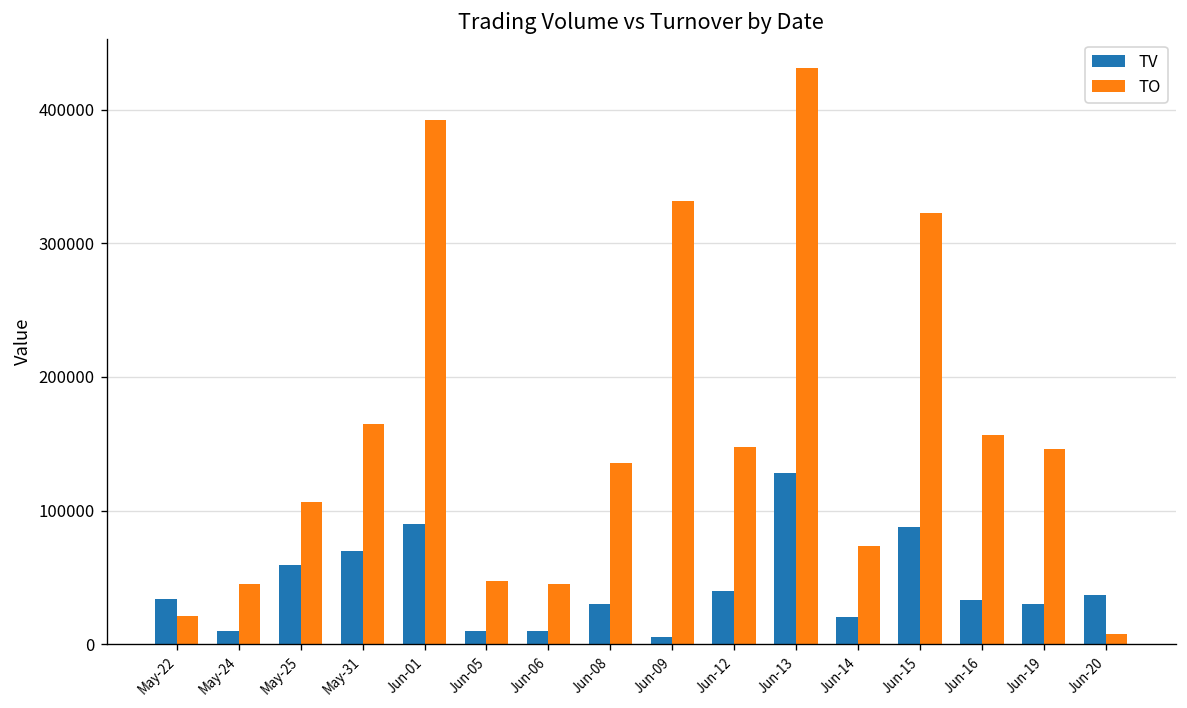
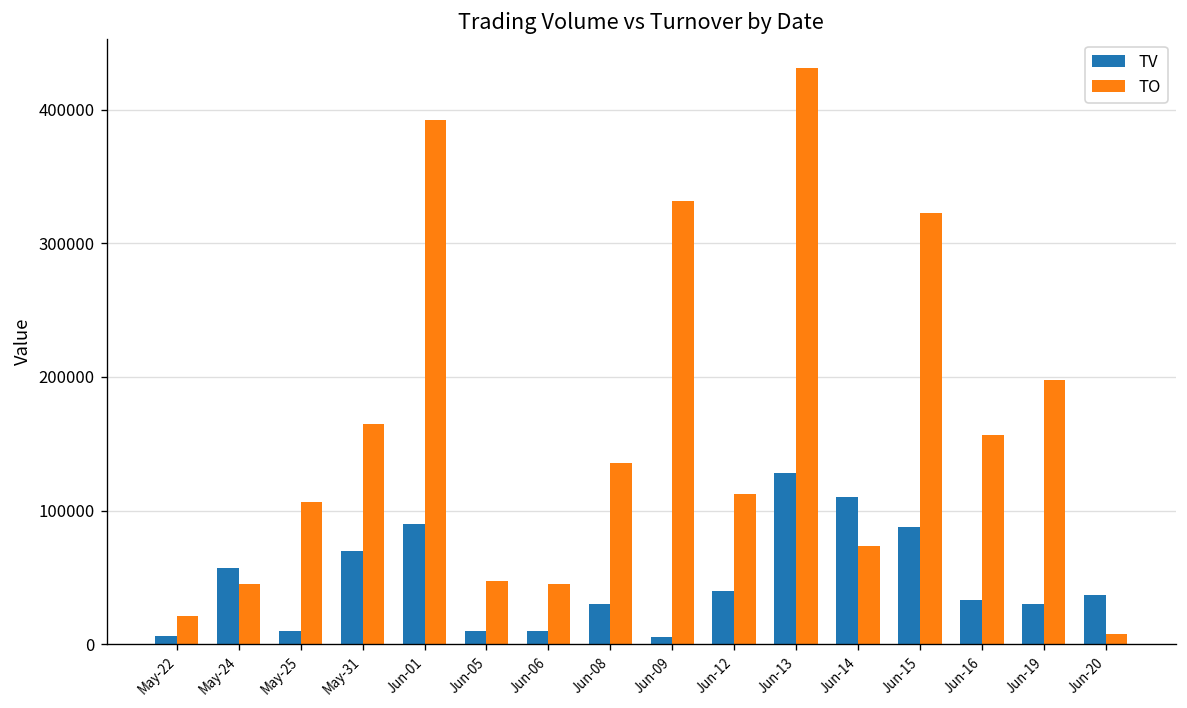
  {
    "TV": {
-     "May-22": 34000,
-     "May-24": 10000,
-     "May-25": 59000,
+     "May-22": 6000,
+     "May-24": 57000,
+     "May-25": 10000,
      "May-31": 70000,
      "Jun-01": 90000,
      "Jun-05": 10000,
      "Jun-06": 10000,
      "Jun-08": 30000,
      "Jun-09": 5000,
      "Jun-12": 40000,
      "Jun-13": 128000,
-     "Jun-14": 20000,
+     "Jun-14": 110000,
      "Jun-15": 88000,
      "Jun-16": 33000,
      "Jun-19": 30000,
      "Jun-20": 37000
    },
    "TO": {
      "May-22": 21000,
      "May-24": 45000,
      "May-25": 107000,
      "May-31": 165000,
      "Jun-01": 392000,
      "Jun-05": 48000,
      "Jun-06": 45000,
      "Jun-08": 136000,
      "Jun-09": 332000,
-     "Jun-12": 147000,
+     "Jun-12": 112000,
      "Jun-13": 432000,
      "Jun-14": 73000,
      "Jun-15": 323000,
      "Jun-16": 156000,
-     "Jun-19": 146000,
+     "Jun-19": 198000,
      "Jun-20": 8000
    }
  }
